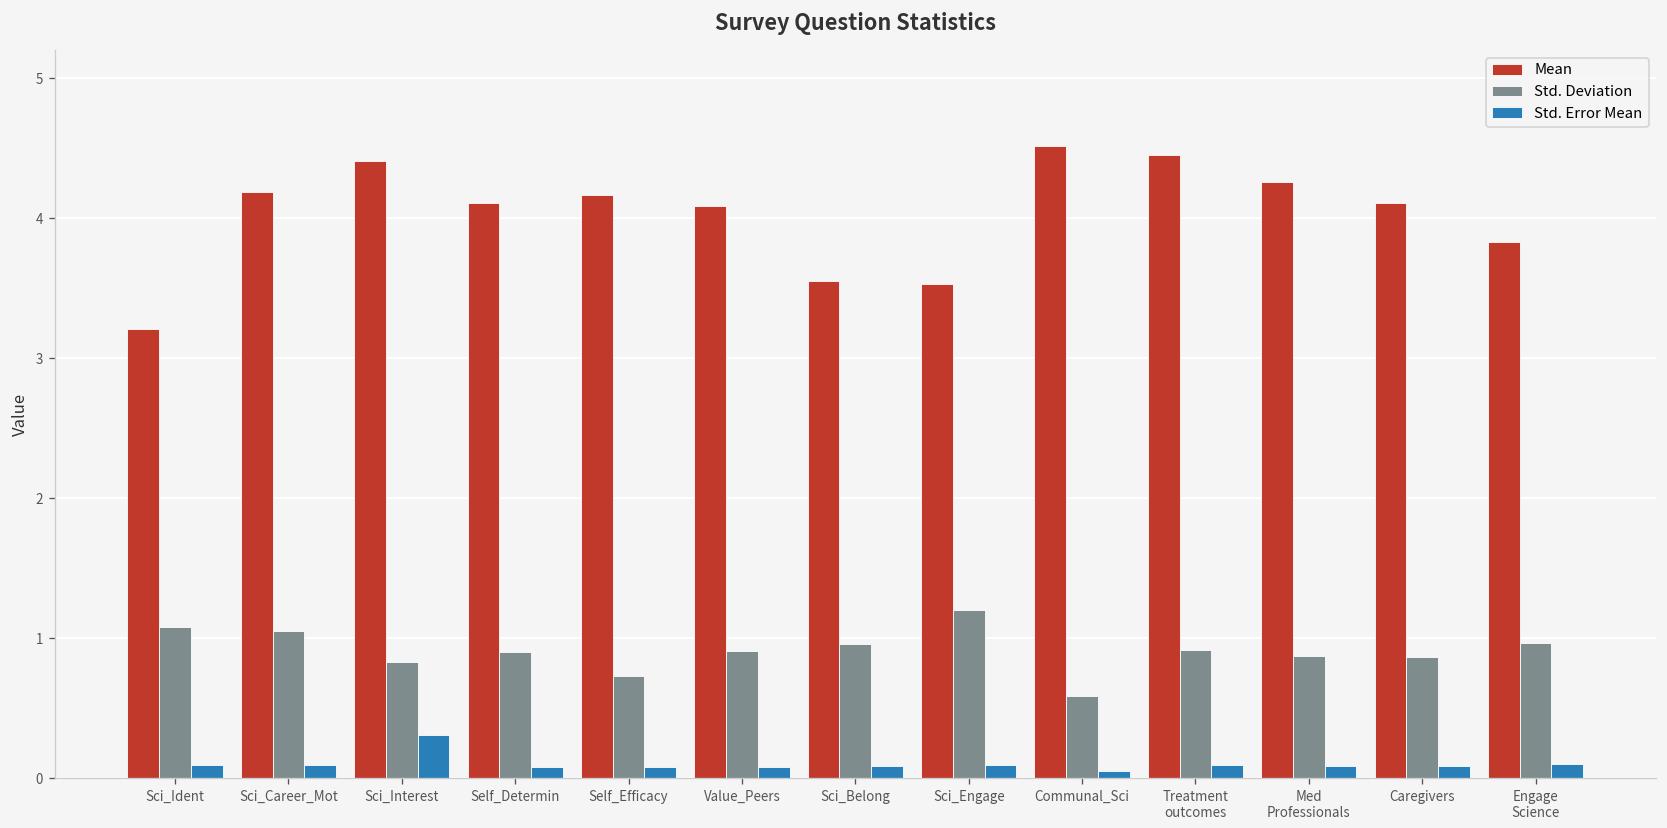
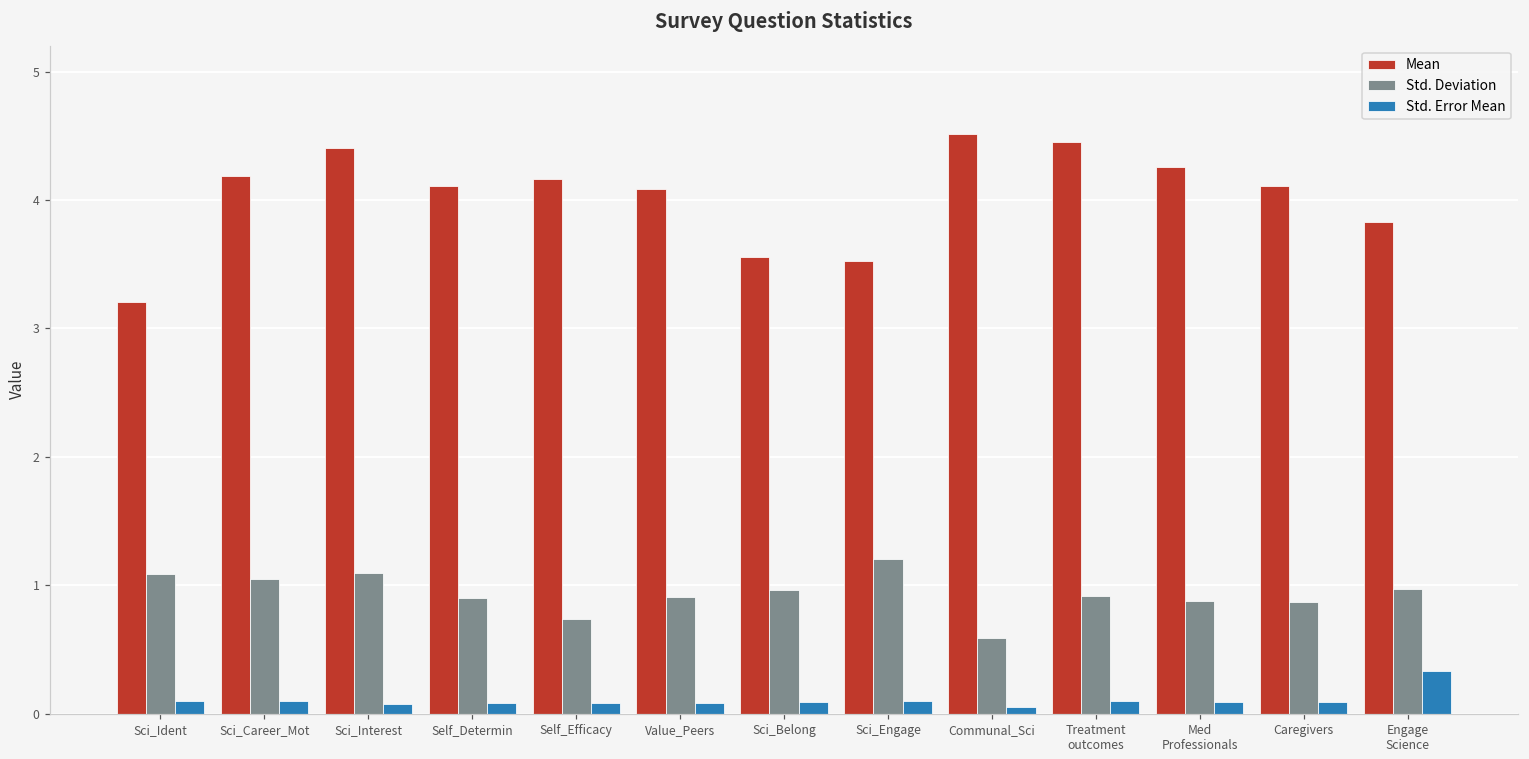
  {
    "Mean": {
      "Sci_Ident": 3.21,
      "Sci_Career_Mot": 4.18,
      "Sci_Interest": 4.41,
      "Self_Determin": 4.10,
      "Self_Efficacy": 4.17,
      "Value_Peers": 4.09,
      "Sci_Belong": 3.55,
      "Sci_Engage": 3.53,
      "Communal_Sci": 4.51,
      "Treatment outcomes": 4.45,
      "Med Professionals": 4.26,
      "Caregivers": 4.11,
      "Engage Science": 3.83
    },
    "Std. Deviation": {
      "Sci_Ident": 1.08,
      "Sci_Career_Mot": 1.05,
-     "Sci_Interest": 0.83,
+     "Sci_Interest": 1.09,
      "Self_Determin": 0.90,
      "Self_Efficacy": 0.73,
      "Value_Peers": 0.91,
      "Sci_Belong": 0.96,
      "Sci_Engage": 1.20,
      "Communal_Sci": 0.59,
      "Treatment outcomes": 0.92,
      "Med Professionals": 0.88,
      "Caregivers": 0.87,
      "Engage Science": 0.97
    },
    "Std. Error Mean": {
      "Sci_Ident": 0.10,
      "Sci_Career_Mot": 0.10,
-     "Sci_Interest": 0.31,
+     "Sci_Interest": 0.08,
      "Self_Determin": 0.08,
      "Self_Efficacy": 0.08,
      "Value_Peers": 0.08,
      "Sci_Belong": 0.09,
      "Sci_Engage": 0.10,
      "Communal_Sci": 0.05,
      "Treatment outcomes": 0.10,
      "Med Professionals": 0.09,
      "Caregivers": 0.09,
-     "Engage Science": 0.10
+     "Engage Science": 0.34
    }
  }
